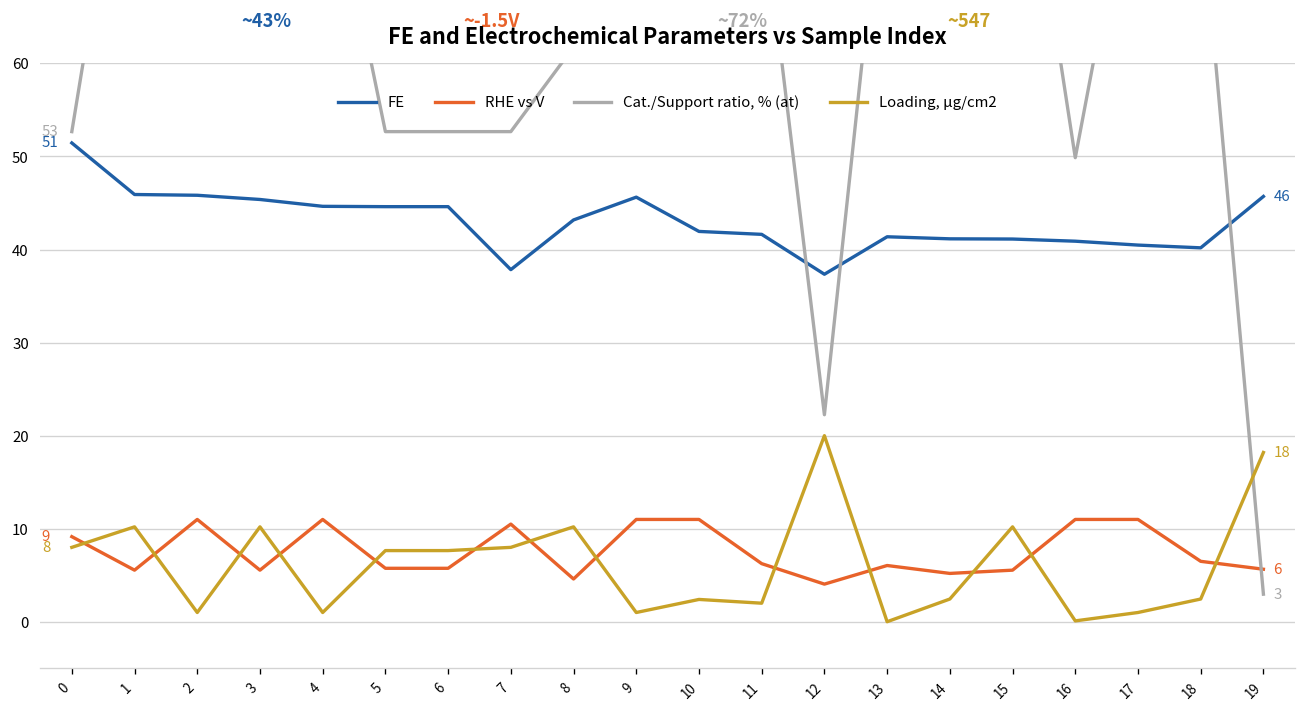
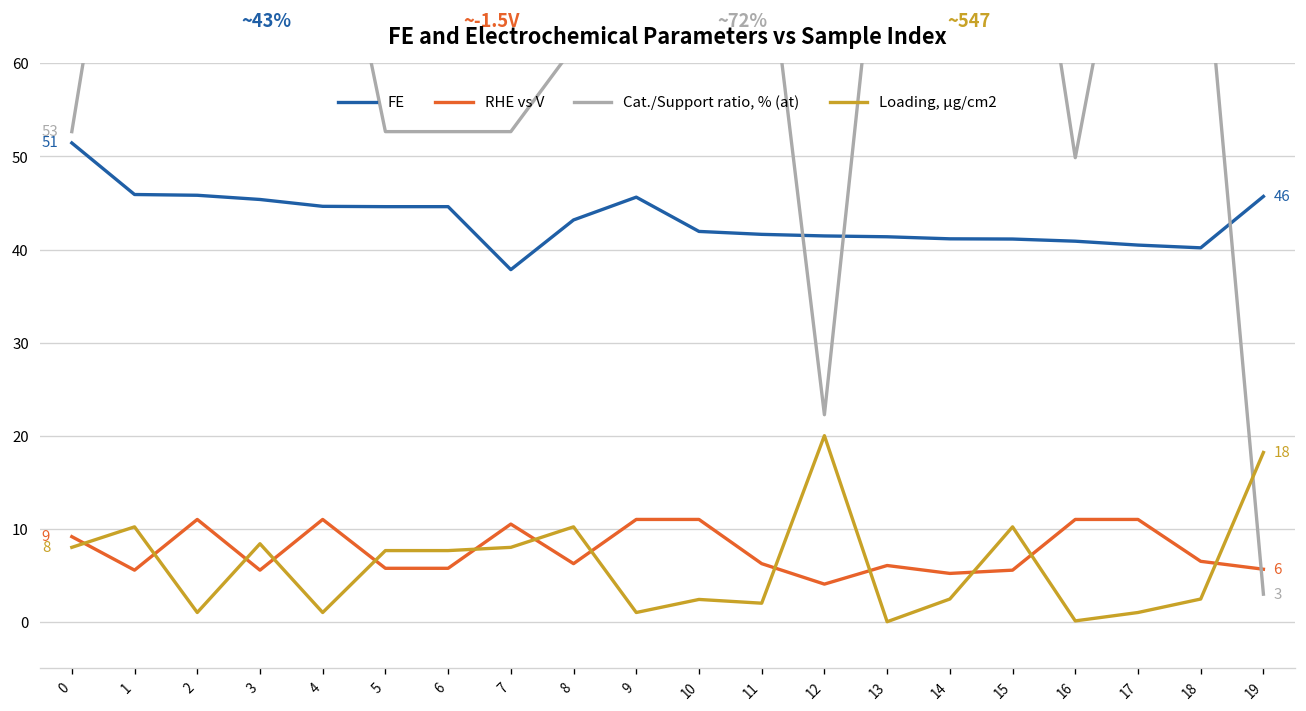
  {
    "FE": {
      "1": 46,
      "2": 46,
      "3": 45,
      "4": 45,
      "5": 45,
      "6": 45,
      "7": 38,
      "8": 43,
      "9": 46,
      "10": 42,
      "11": 42,
-     "12": 37,
+     "12": 41,
      "13": 41,
      "14": 41,
      "15": 41,
      "16": 41,
      "17": 40,
      "18": 40
    },
    "RHE vs V": {
      "1": 6,
      "2": 11,
      "3": 6,
      "4": 11,
      "5": 6,
      "6": 6,
      "7": 11,
-     "8": 5,
+     "8": 6,
      "9": 11,
      "10": 11,
      "11": 6,
      "12": 4,
      "13": 6,
      "14": 5,
      "15": 6,
      "16": 11,
      "17": 11,
      "18": 7
    },
    "Cat./Support ratio, % (at)": {
      "19": 3
    },
    "Loading, μg/cm2": {
      "1": 10,
      "2": 1,
-     "3": 10,
+     "3": 8,
      "4": 1,
      "5": 8,
      "6": 8,
      "7": 8,
      "8": 10,
      "9": 1,
      "10": 2,
      "11": 2,
      "12": 20,
      "13": 0,
      "14": 2,
      "15": 10,
      "16": 0,
      "17": 1,
      "18": 2
    }
  }
